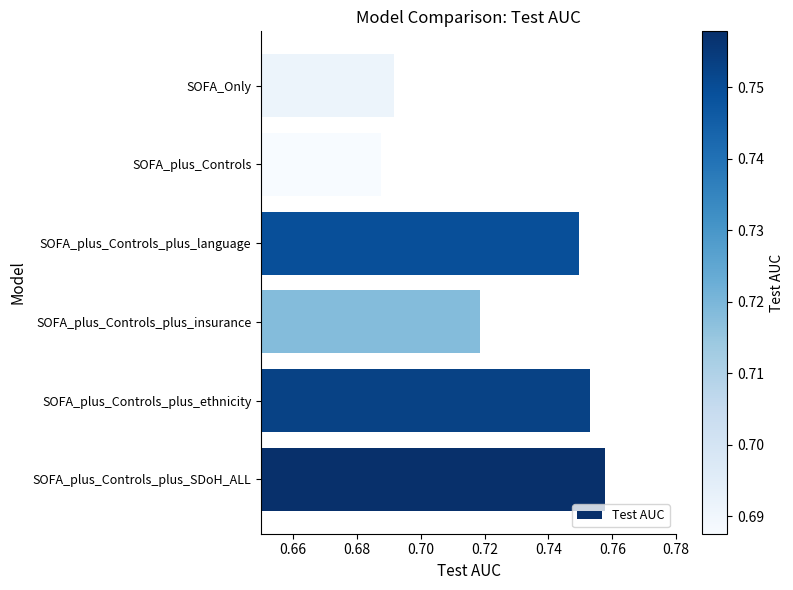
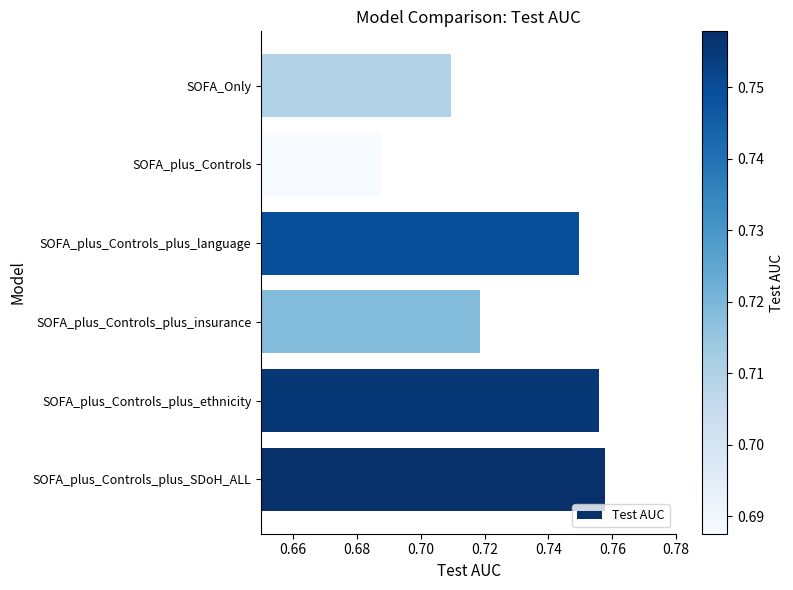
  {
-   "SOFA_Only": 0.692,
+   "SOFA_Only": 0.710,
    "SOFA_plus_Controls": 0.688,
    "SOFA_plus_Controls_plus_language": 0.749,
    "SOFA_plus_Controls_plus_insurance": 0.718,
-   "SOFA_plus_Controls_plus_ethnicity": 0.753,
+   "SOFA_plus_Controls_plus_ethnicity": 0.756,
    "SOFA_plus_Controls_plus_SDoH_ALL": 0.758
  }
